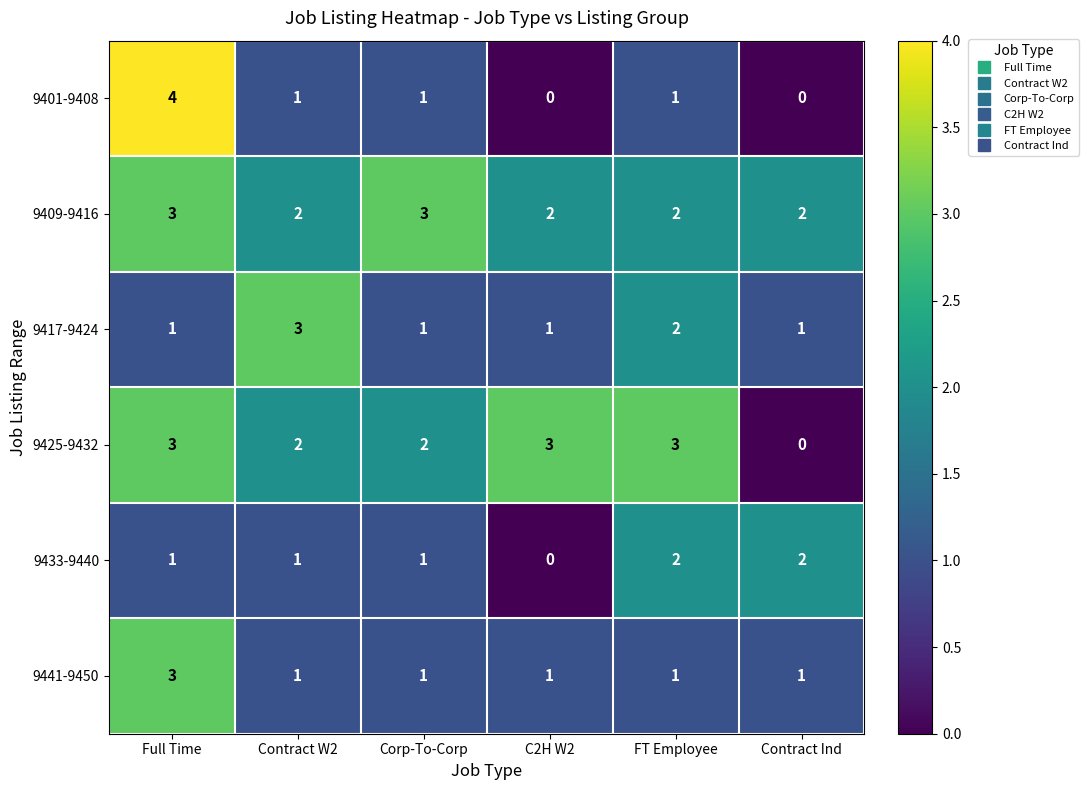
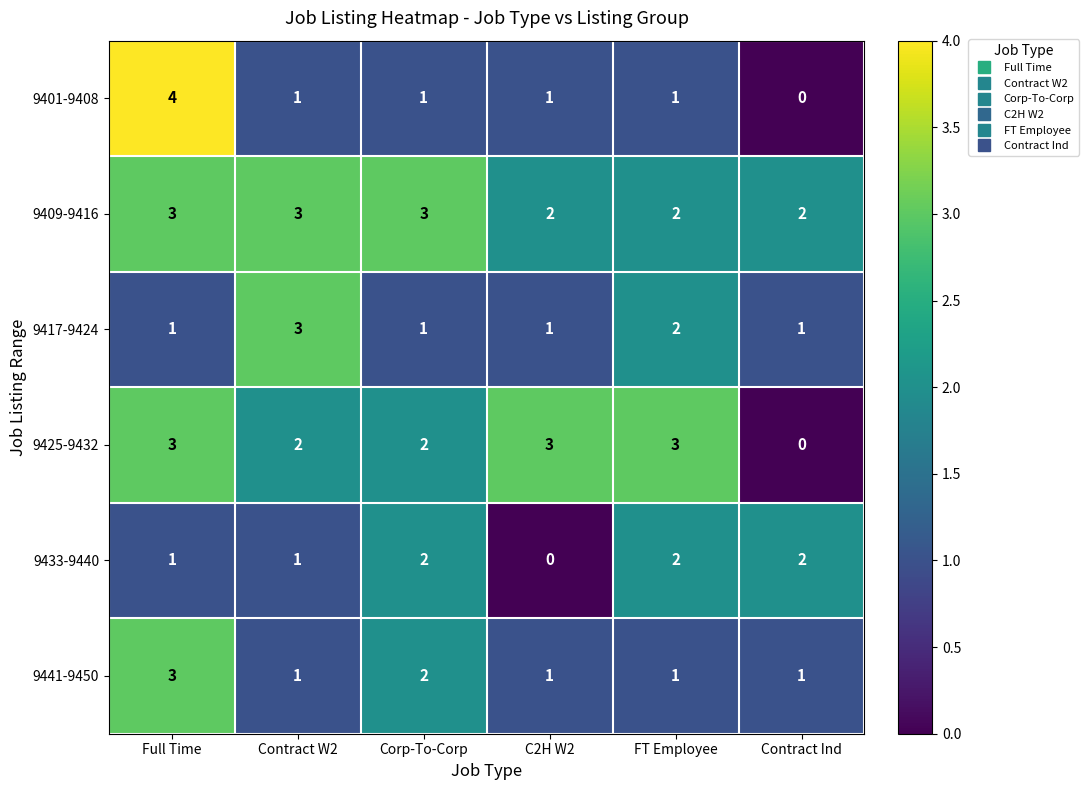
  {
    "9401-9408": {
      "Full Time": 4,
      "Contract W2": 1,
      "Corp-To-Corp": 1,
-     "C2H W2": 0,
+     "C2H W2": 1,
      "FT Employee": 1,
      "Contract Ind": 0
    },
    "9409-9416": {
      "Full Time": 3,
-     "Contract W2": 2,
+     "Contract W2": 3,
      "Corp-To-Corp": 3,
      "C2H W2": 2,
      "FT Employee": 2,
      "Contract Ind": 2
    },
    "9417-9424": {
      "Full Time": 1,
      "Contract W2": 3,
      "Corp-To-Corp": 1,
      "C2H W2": 1,
      "FT Employee": 2,
      "Contract Ind": 1
    },
    "9425-9432": {
      "Full Time": 3,
      "Contract W2": 2,
      "Corp-To-Corp": 2,
      "C2H W2": 3,
      "FT Employee": 3,
      "Contract Ind": 0
    },
    "9433-9440": {
      "Full Time": 1,
      "Contract W2": 1,
-     "Corp-To-Corp": 1,
+     "Corp-To-Corp": 2,
      "C2H W2": 0,
      "FT Employee": 2,
      "Contract Ind": 2
    },
    "9441-9450": {
      "Full Time": 3,
      "Contract W2": 1,
-     "Corp-To-Corp": 1,
+     "Corp-To-Corp": 2,
      "C2H W2": 1,
      "FT Employee": 1,
      "Contract Ind": 1
    }
  }
